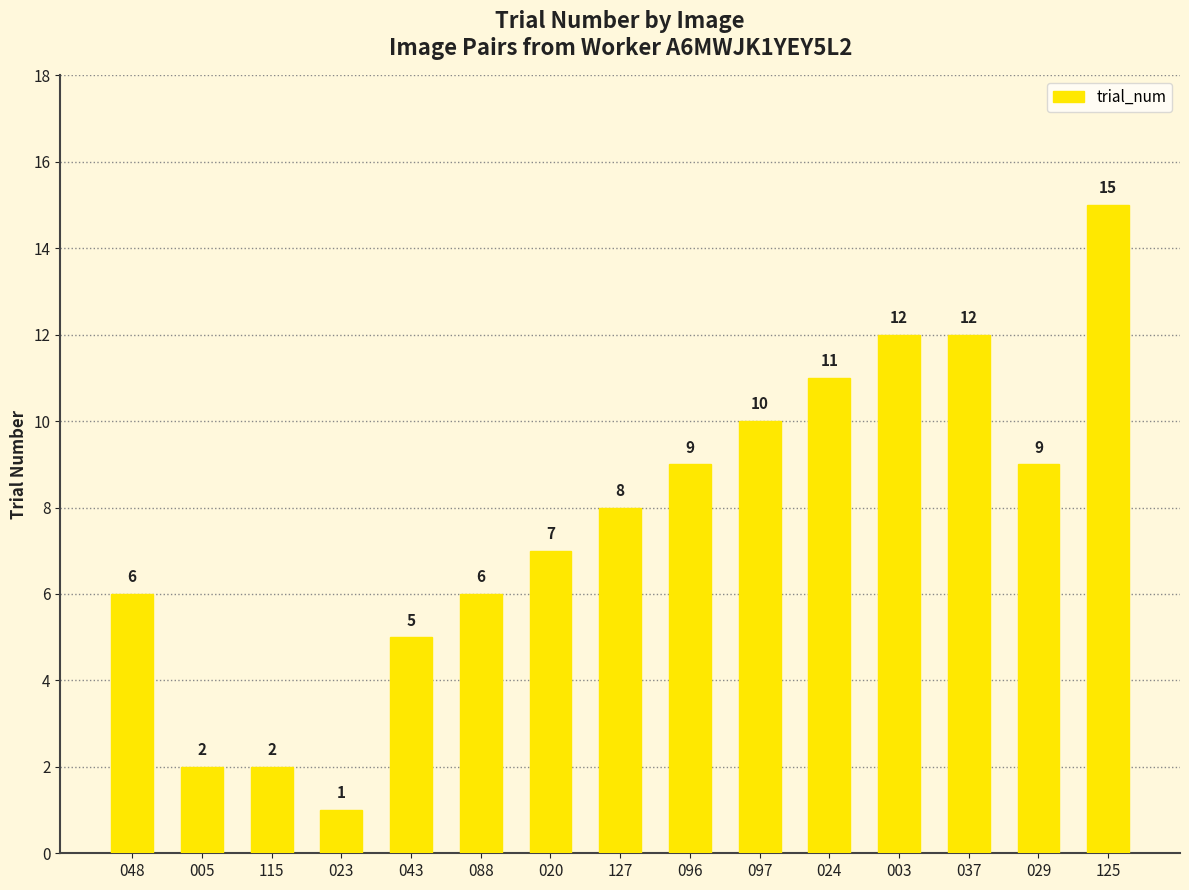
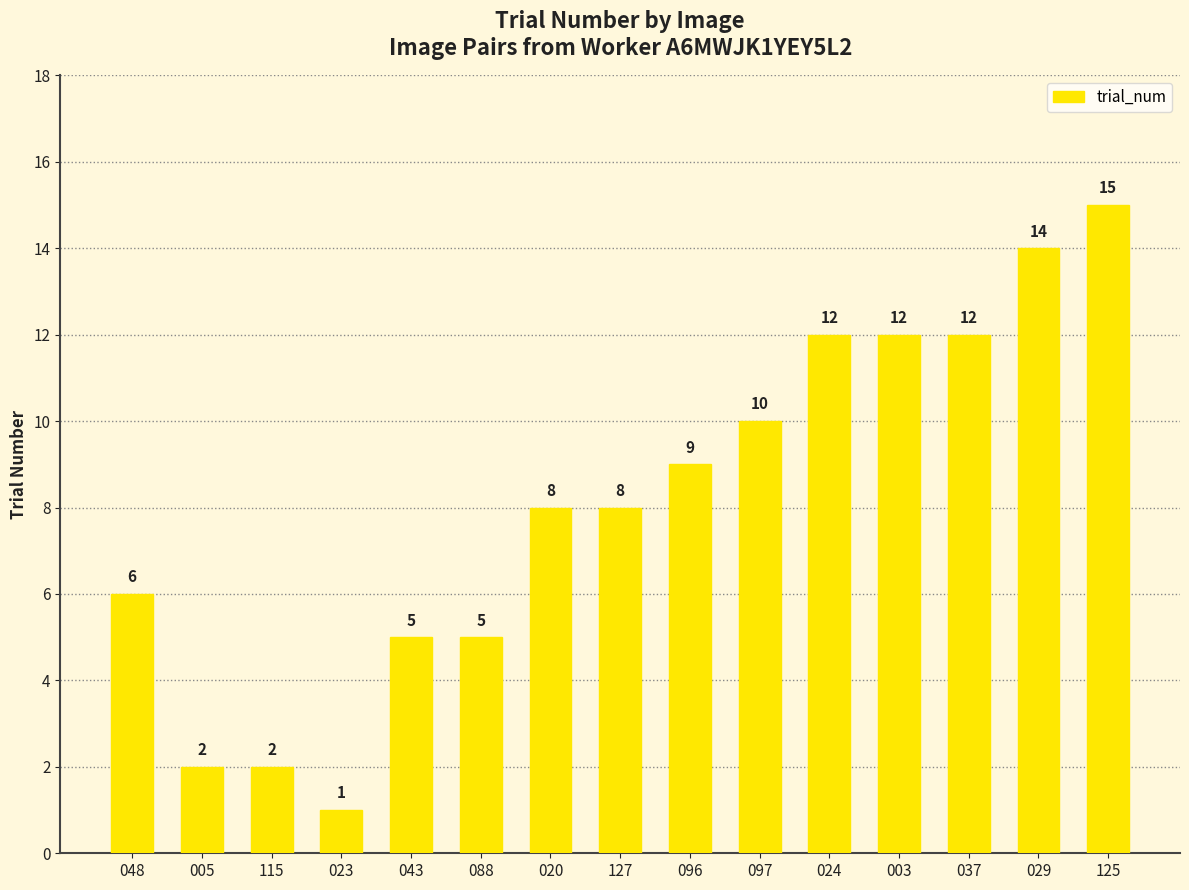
  {
    "048": 6,
    "005": 2,
    "115": 2,
    "023": 1,
    "043": 5,
-   "088": 6,
-   "020": 7,
+   "088": 5,
+   "020": 8,
    "127": 8,
    "096": 9,
    "097": 10,
-   "024": 11,
+   "024": 12,
    "003": 12,
    "037": 12,
-   "029": 9,
+   "029": 14,
    "125": 15
  }
